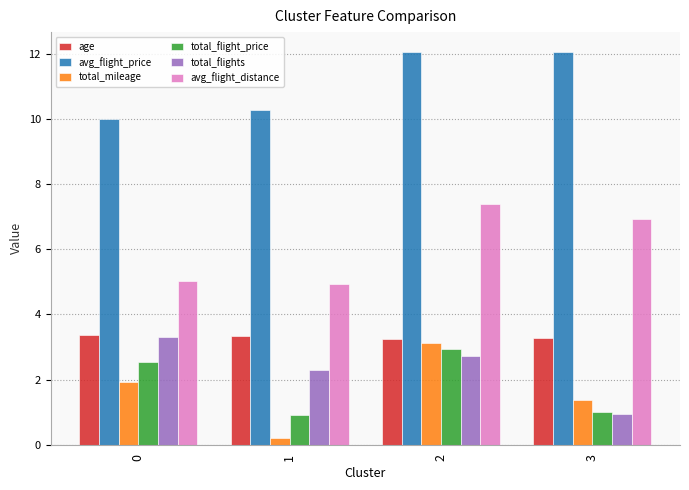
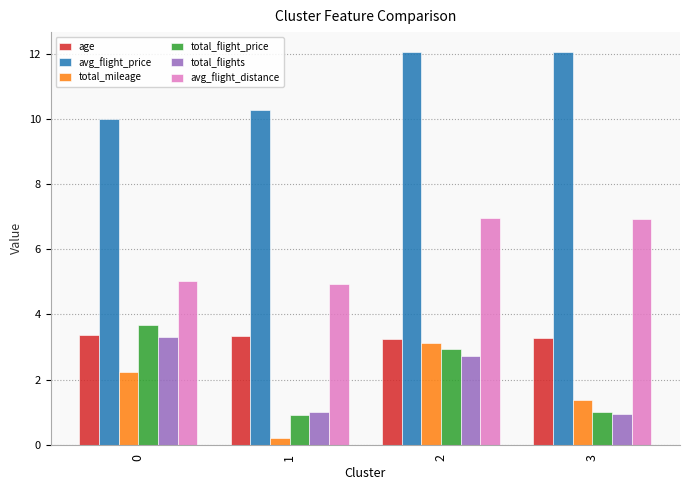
  {
    "age": {
      "0": 3.4,
      "1": 3.3,
      "2": 3.2,
      "3": 3.3
    },
    "avg_flight_price": {
      "0": 10.0,
      "1": 10.3,
      "2": 12.1,
      "3": 12.1
    },
    "total_mileage": {
-     "0": 1.9,
+     "0": 2.2,
      "1": 0.2,
      "2": 3.1,
      "3": 1.4
    },
    "total_flight_price": {
-     "0": 2.5,
+     "0": 3.7,
      "1": 0.9,
      "2": 2.9,
      "3": 1.0
    },
    "total_flights": {
      "0": 3.3,
-     "1": 2.3,
+     "1": 1.0,
      "2": 2.7,
      "3": 0.9
    },
    "avg_flight_distance": {
      "0": 5.0,
      "1": 4.9,
-     "2": 7.4,
+     "2": 7.0,
      "3": 6.9
    }
  }
